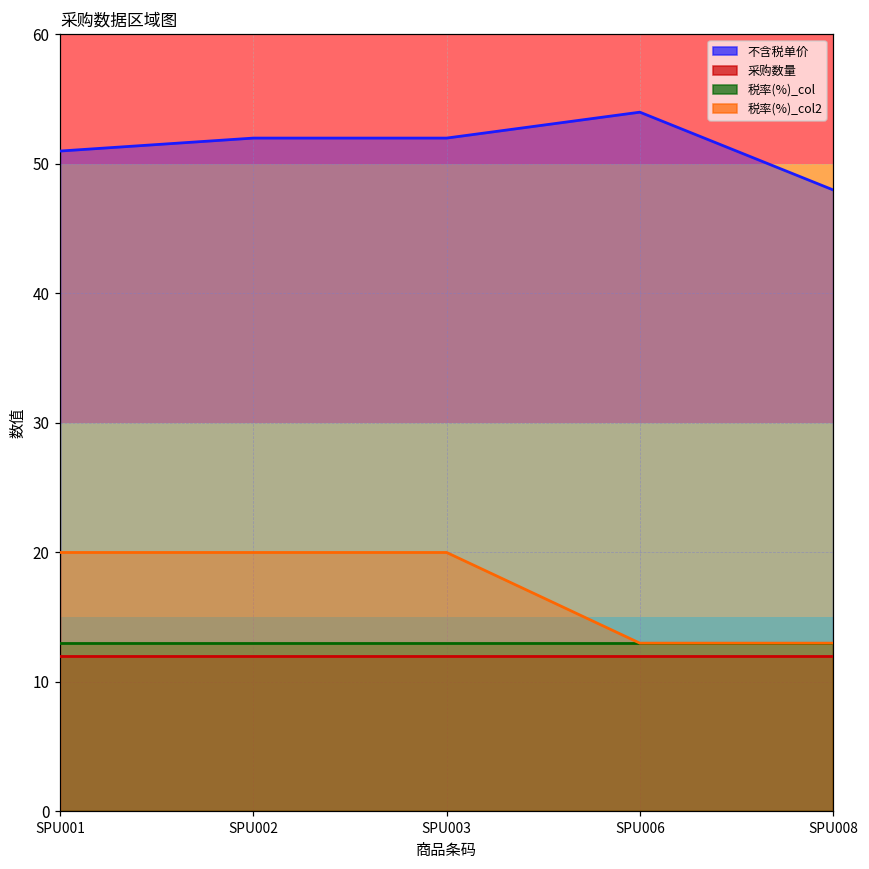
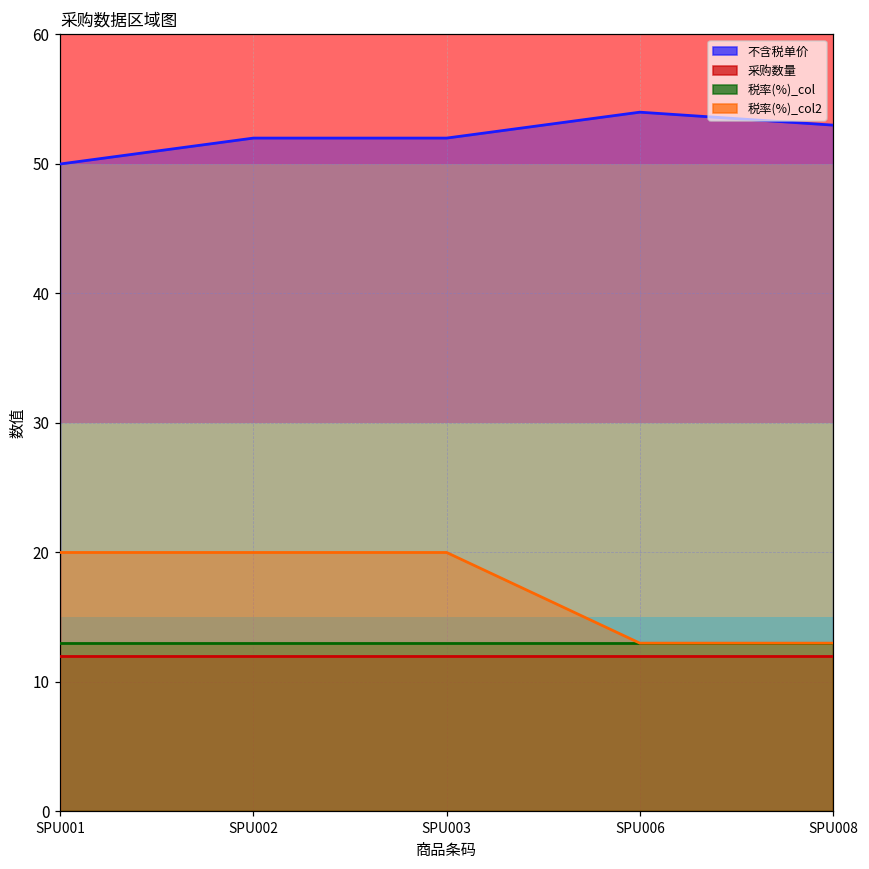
  {
    "不含税单价": {
-     "SPU001": 51,
+     "SPU001": 50,
      "SPU002": 52,
      "SPU003": 52,
      "SPU006": 54,
-     "SPU008": 48
+     "SPU008": 53
    },
    "税率(%)_col": {
      "SPU001": 13,
      "SPU002": 13,
      "SPU003": 13
    }
  }
